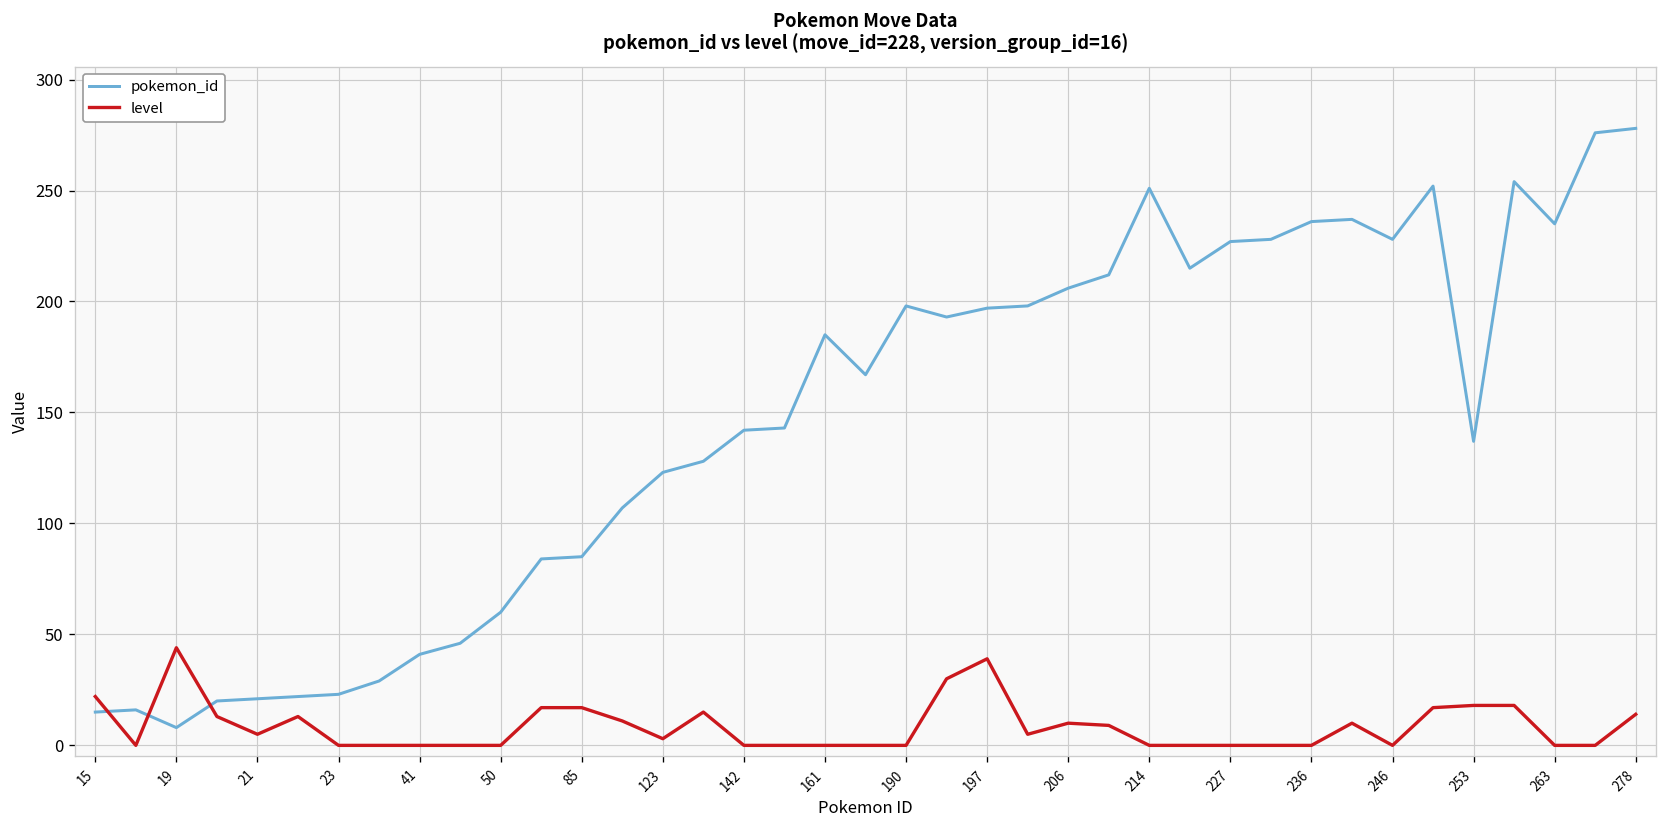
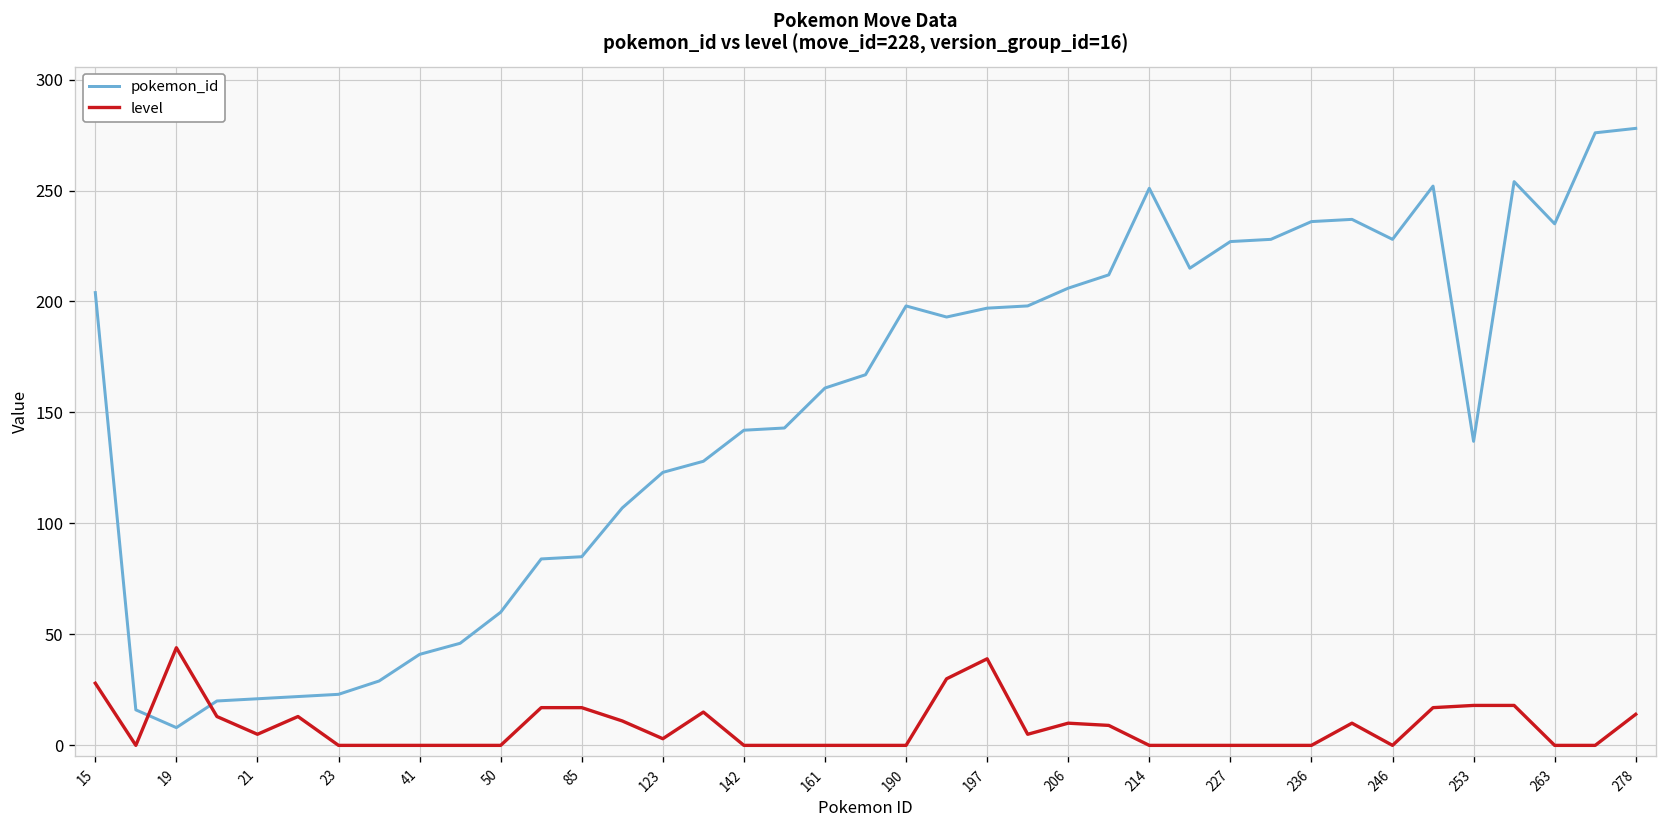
  {
    "pokemon_id": {
-     "15": 15,
+     "15": 204,
      "19": 8,
      "21": 21,
      "23": 23,
      "41": 41,
      "50": 60,
      "85": 85,
      "123": 123,
      "142": 142,
-     "161": 185,
+     "161": 161,
      "190": 198,
      "197": 197,
      "206": 206,
      "214": 251,
      "227": 227,
      "236": 236,
      "246": 228,
      "253": 137,
      "263": 235,
      "278": 278
    },
    "level": {
-     "15": 22,
+     "15": 28,
      "19": 44,
      "21": 5,
      "23": 0,
      "41": 0,
      "50": 0,
      "85": 17,
      "123": 3,
      "142": 0,
      "161": 0,
      "190": 0,
      "197": 39,
      "206": 10,
      "214": 0,
      "227": 0,
      "236": 0,
      "246": 0,
      "253": 18,
      "263": 0,
      "278": 14
    }
  }
